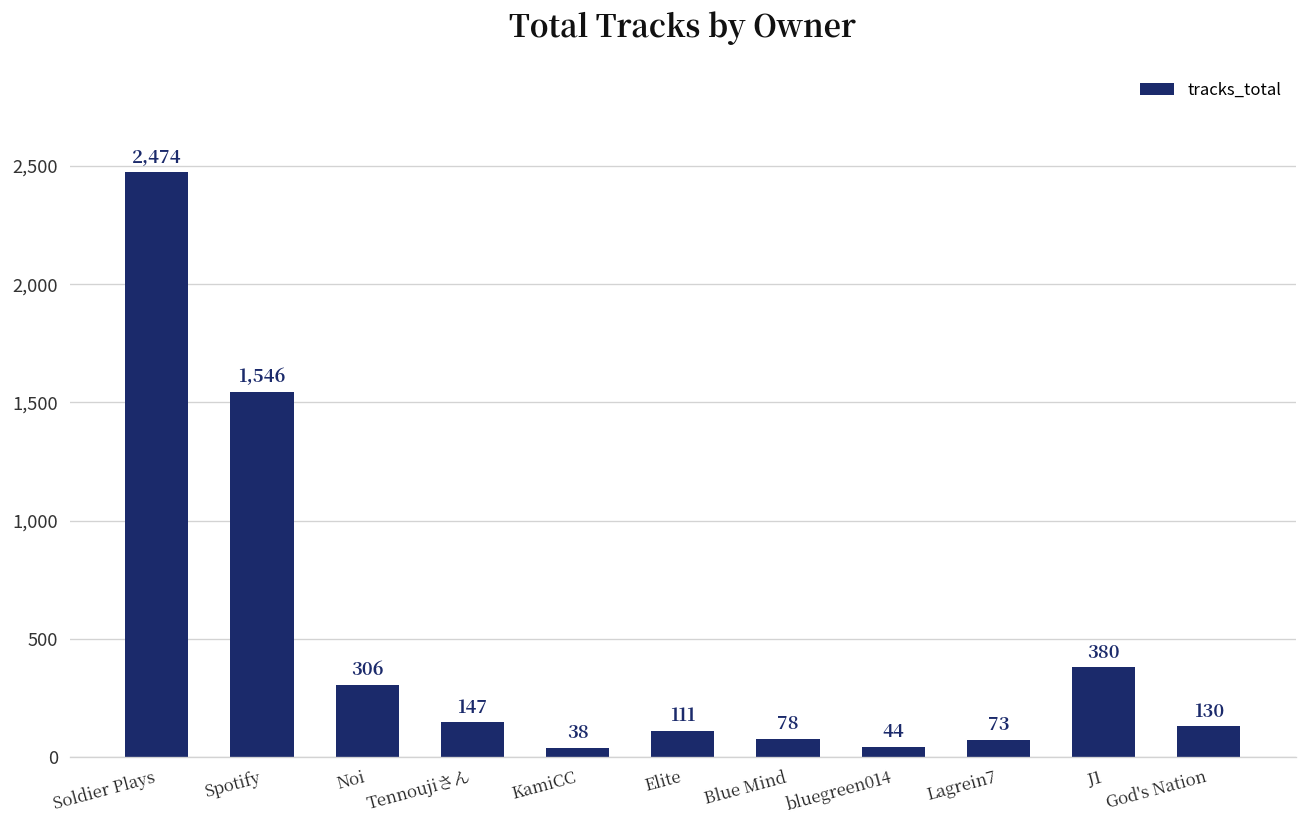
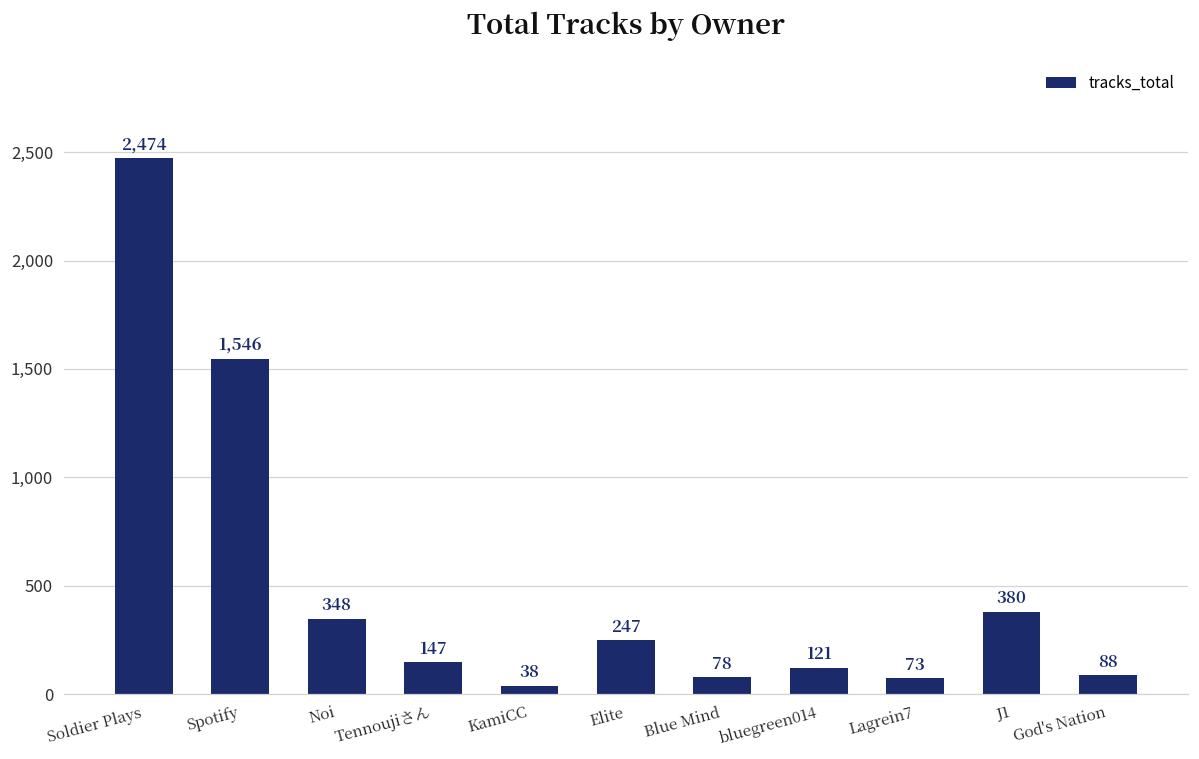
  {
    "Soldier Plays": "2,474",
    "Spotify": "1,546",
-   "Noi": "306",
+   "Noi": "348",
    "Tennoujiさん": "147",
    "KamiCC": "38",
-   "Elite": "111",
+   "Elite": "247",
    "Blue Mind": "78",
-   "bluegreen014": "44",
+   "bluegreen014": "121",
    "Lagrein7": "73",
    "J1": "380",
-   "God's Nation": "130"
+   "God's Nation": "88"
  }
